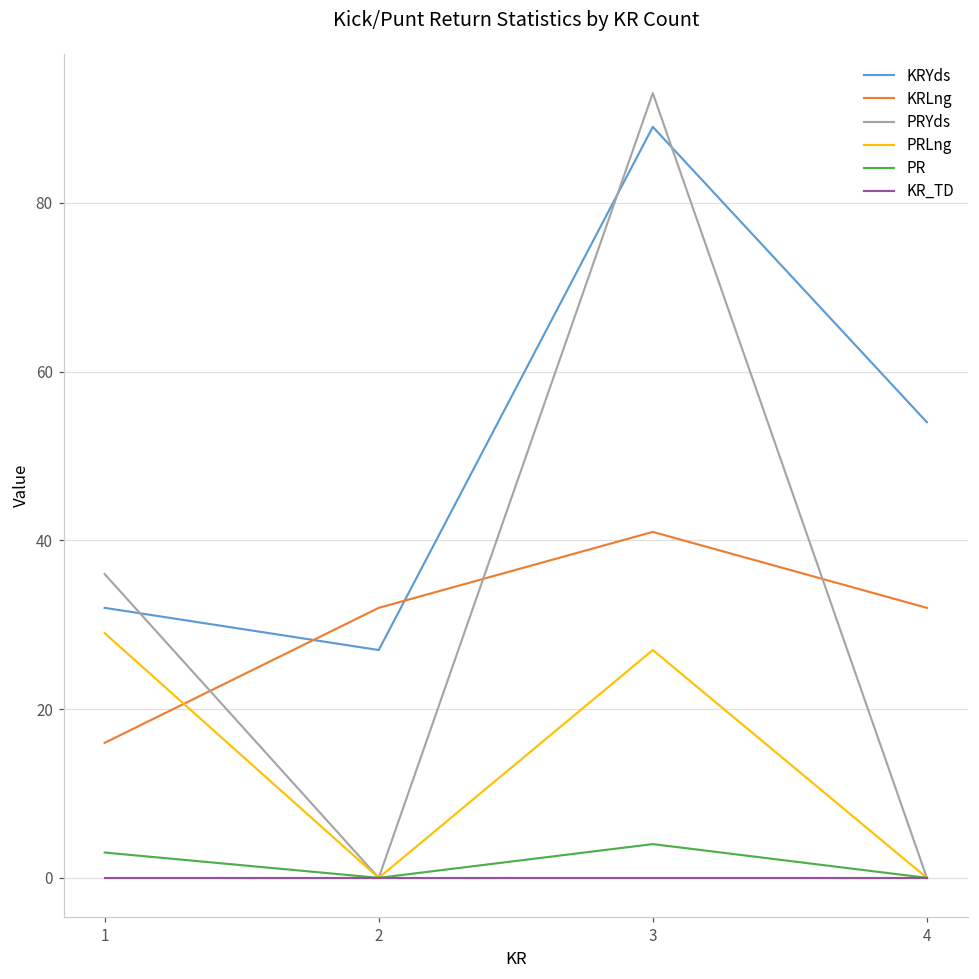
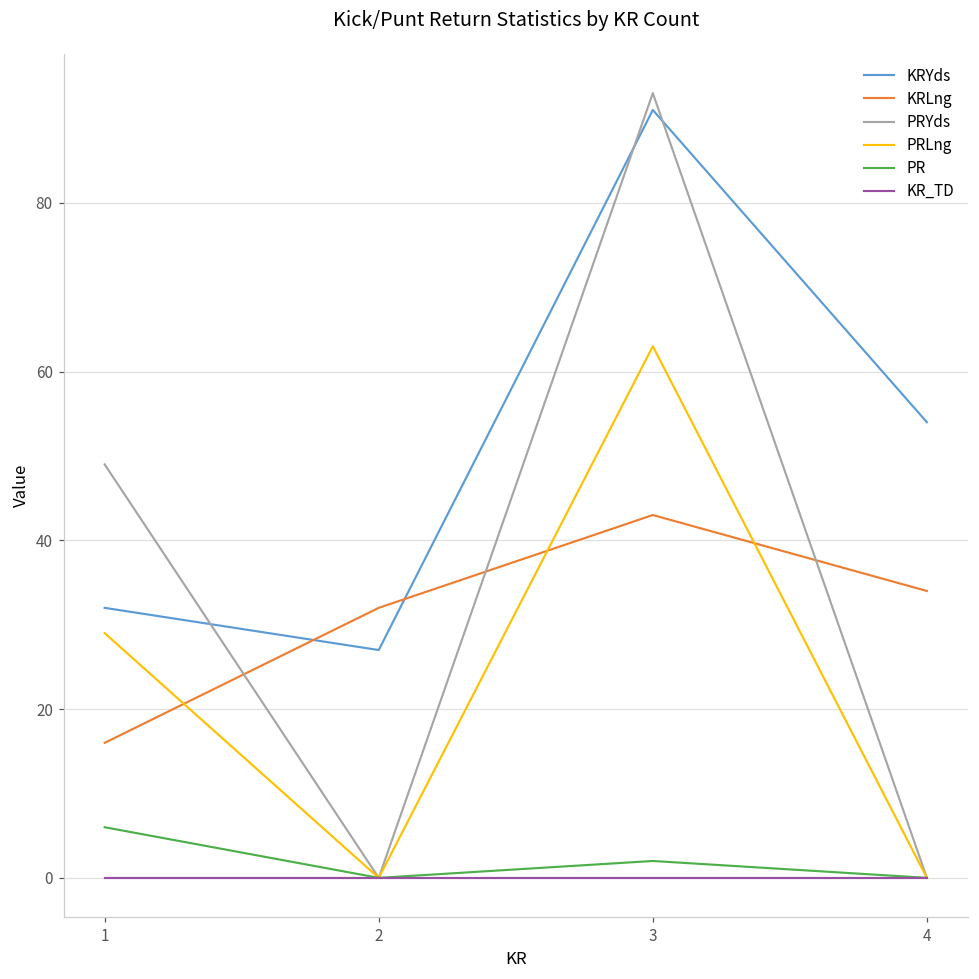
  {
    "KRYds": {
      "1": 32,
      "2": 27,
-     "3": 89,
+     "3": 91,
      "4": 54
    },
    "KRLng": {
      "1": 16,
      "2": 32,
-     "3": 41,
-     "4": 32
+     "3": 43,
+     "4": 34
    },
    "PRYds": {
-     "1": 36,
+     "1": 49,
      "3": 93
    },
    "PRLng": {
      "1": 29,
-     "3": 27
+     "3": 63
    },
    "PR": {
-     "1": 3,
-     "3": 4
+     "1": 6,
+     "3": 2
    },
    "KR_TD": {
      "1": 0,
      "3": 0
    }
  }
